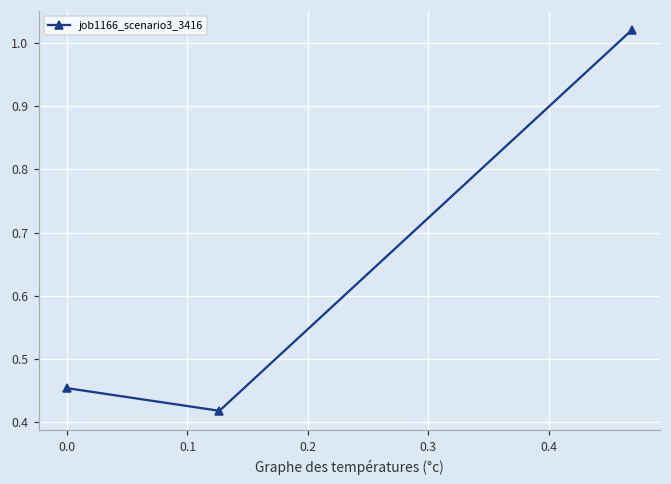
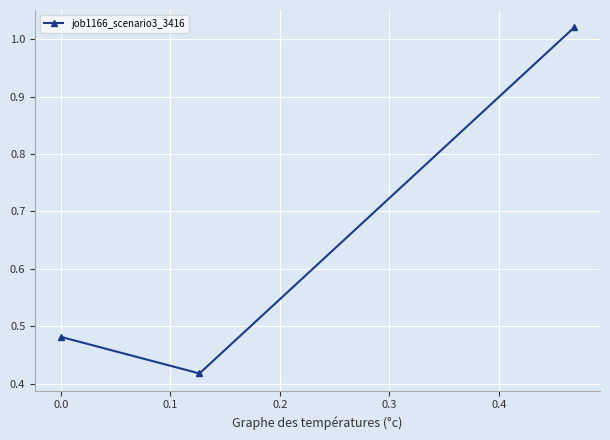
  {
-   "0.0": 0.45
+   "0.0": 0.48
  }
